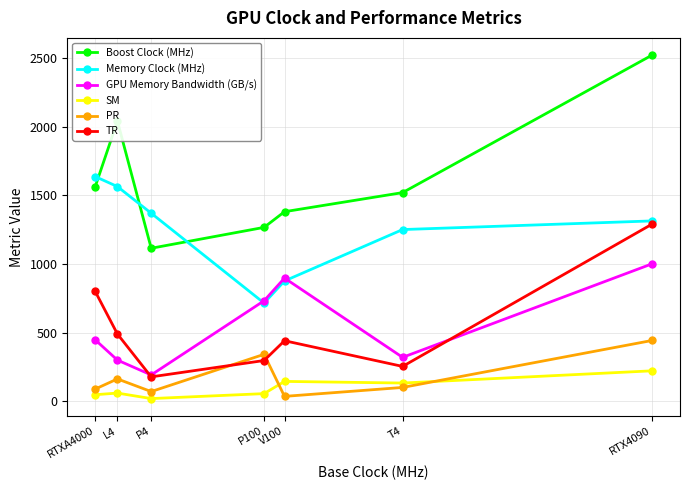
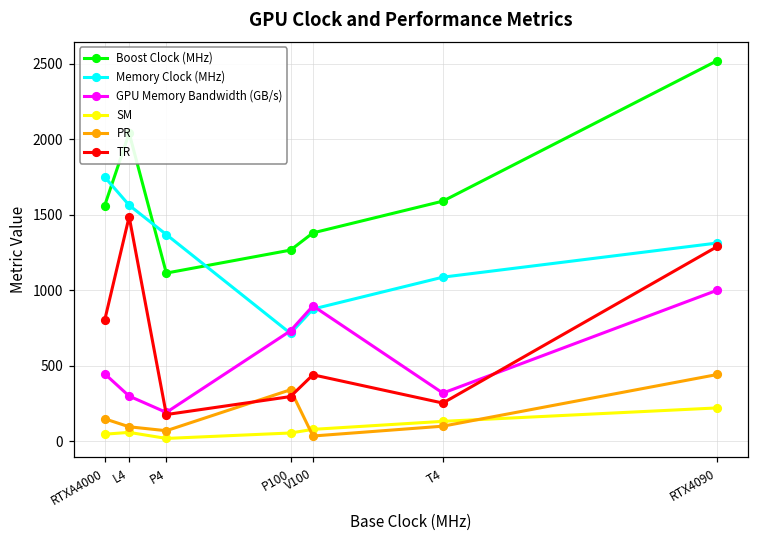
  {
    "Boost Clock (MHz)": {
      "RTXA4000": 1560,
      "P4": 1110,
      "P100": 1270,
      "V100": 1380,
-     "T4": 1520,
+     "T4": 1590,
      "RTX4090": 2520
    },
    "Memory Clock (MHz)": {
-     "RTXA4000": 1640,
+     "RTXA4000": 1750,
      "L4": 1560,
      "P4": 1370,
      "V100": 880,
-     "T4": 1250,
+     "T4": 1090,
      "RTX4090": 1310
    },
    "GPU Memory Bandwidth (GB/s)": {
      "RTXA4000": 450,
      "L4": 300,
      "V100": 900,
      "T4": 320,
      "RTX4090": 1000
    },
    "SM": {
      "RTXA4000": 50,
      "L4": 60,
      "P4": 20,
      "P100": 60,
-     "V100": 150,
+     "V100": 80,
      "T4": 130,
      "RTX4090": 220
    },
    "PR": {
-     "RTXA4000": 90,
-     "L4": 160,
+     "RTXA4000": 150,
+     "L4": 100,
      "P4": 70,
      "P100": 340,
      "V100": 40,
      "T4": 100,
      "RTX4090": 440
    },
    "TR": {
      "RTXA4000": 800,
-     "L4": 490,
+     "L4": 1490,
      "P100": 300,
      "V100": 440,
      "T4": 250,
      "RTX4090": 1290
    }
  }
